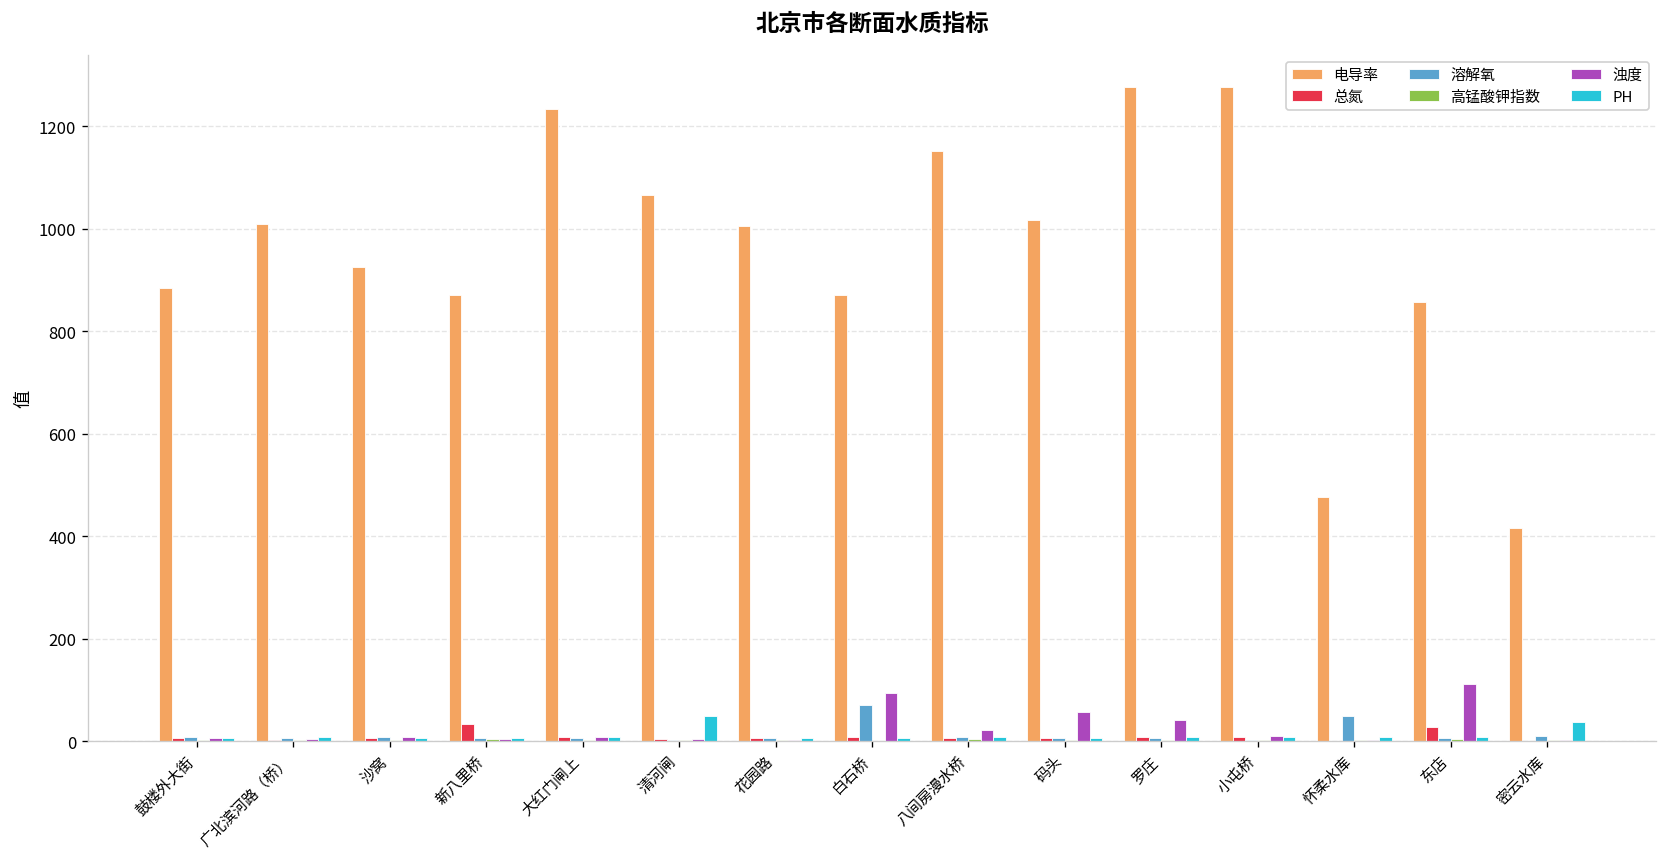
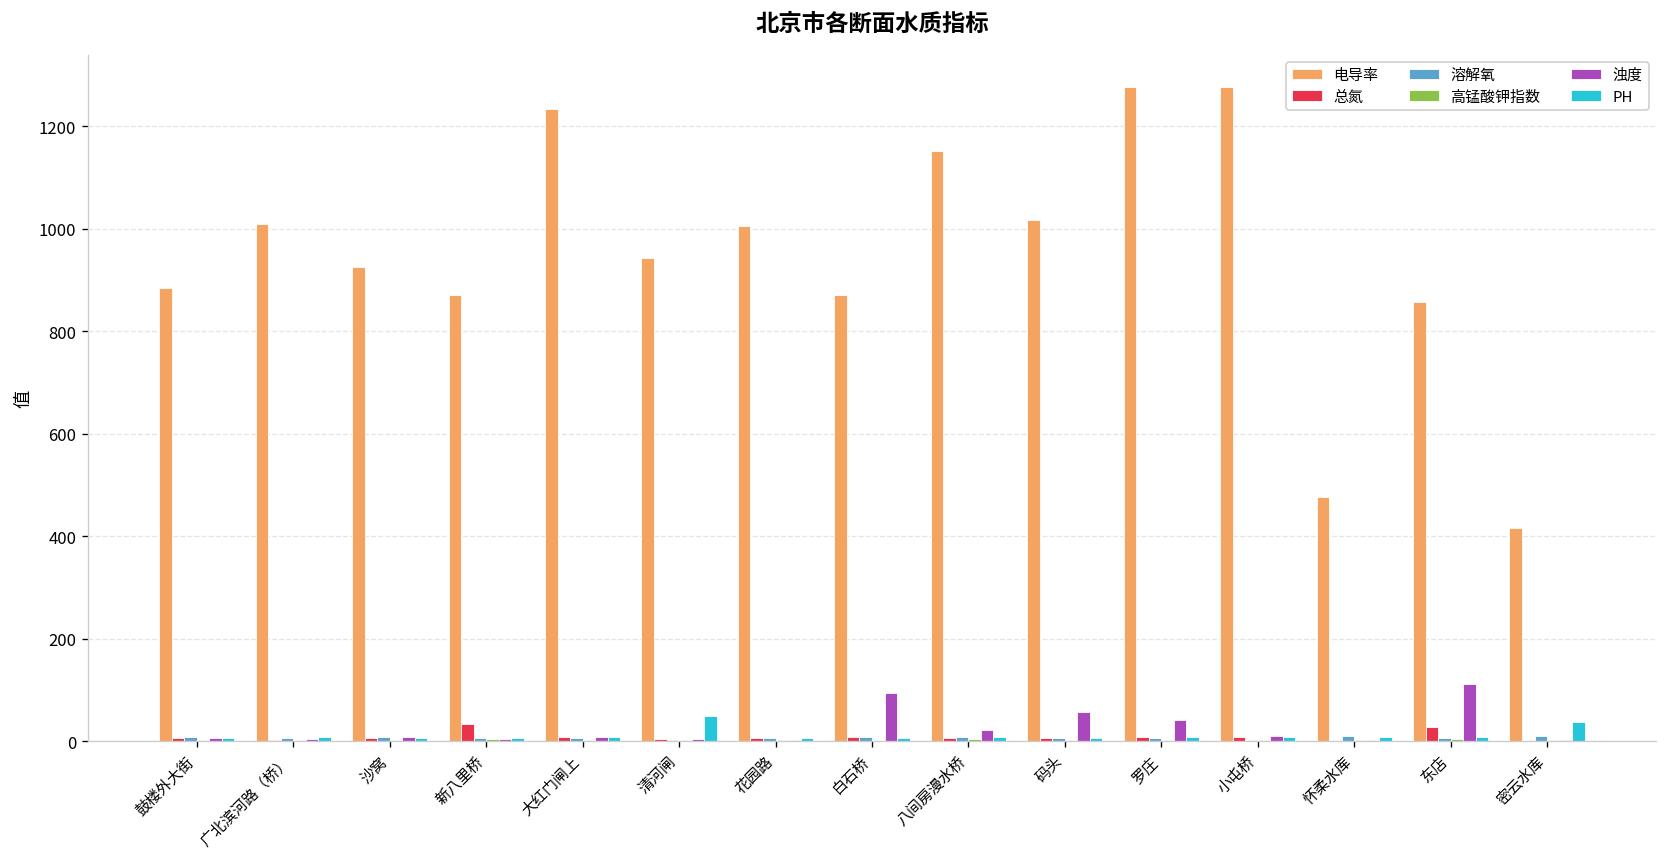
  {
    "电导率": {
      "鼓楼外大街": 890,
      "广北滨河路（桥）": 1010,
      "沙窝": 930,
      "新八里桥": 870,
      "大红门闸上": 1230,
-     "清河闸": 1060,
+     "清河闸": 940,
      "花园路": 1000,
      "白石桥": 870,
      "八间房漫水桥": 1150,
      "码头": 1020,
      "罗庄": 1280,
      "小屯桥": 1280,
      "怀柔水库": 480,
      "东店": 860,
      "密云水库": 420
    },
    "总氮": {
      "鼓楼外大街": 10,
      "沙窝": 10,
      "新八里桥": 30,
      "大红门闸上": 10,
      "花园路": 10,
      "白石桥": 10,
      "八间房漫水桥": 10,
      "码头": 10,
      "罗庄": 10,
      "小屯桥": 10,
      "东店": 30
    },
    "溶解氧": {
      "鼓楼外大街": 10,
      "广北滨河路（桥）": 10,
      "沙窝": 10,
      "新八里桥": 10,
      "大红门闸上": 10,
      "花园路": 10,
-     "白石桥": 70,
+     "白石桥": 10,
      "八间房漫水桥": 10,
      "码头": 10,
      "罗庄": 10,
-     "怀柔水库": 50,
+     "怀柔水库": 10,
      "东店": 10,
      "密云水库": 10
    },
    "浊度": {
      "鼓楼外大街": 10,
      "沙窝": 10,
      "大红门闸上": 10,
      "白石桥": 90,
      "八间房漫水桥": 20,
      "码头": 60,
      "罗庄": 40,
      "小屯桥": 10,
      "东店": 110
    },
    "PH": {
      "鼓楼外大街": 10,
      "广北滨河路（桥）": 10,
      "沙窝": 10,
      "新八里桥": 10,
      "大红门闸上": 10,
      "清河闸": 50,
      "花园路": 10,
      "白石桥": 10,
      "八间房漫水桥": 10,
      "码头": 10,
      "罗庄": 10,
      "小屯桥": 10,
      "怀柔水库": 10,
      "东店": 10,
      "密云水库": 40
    }
  }
